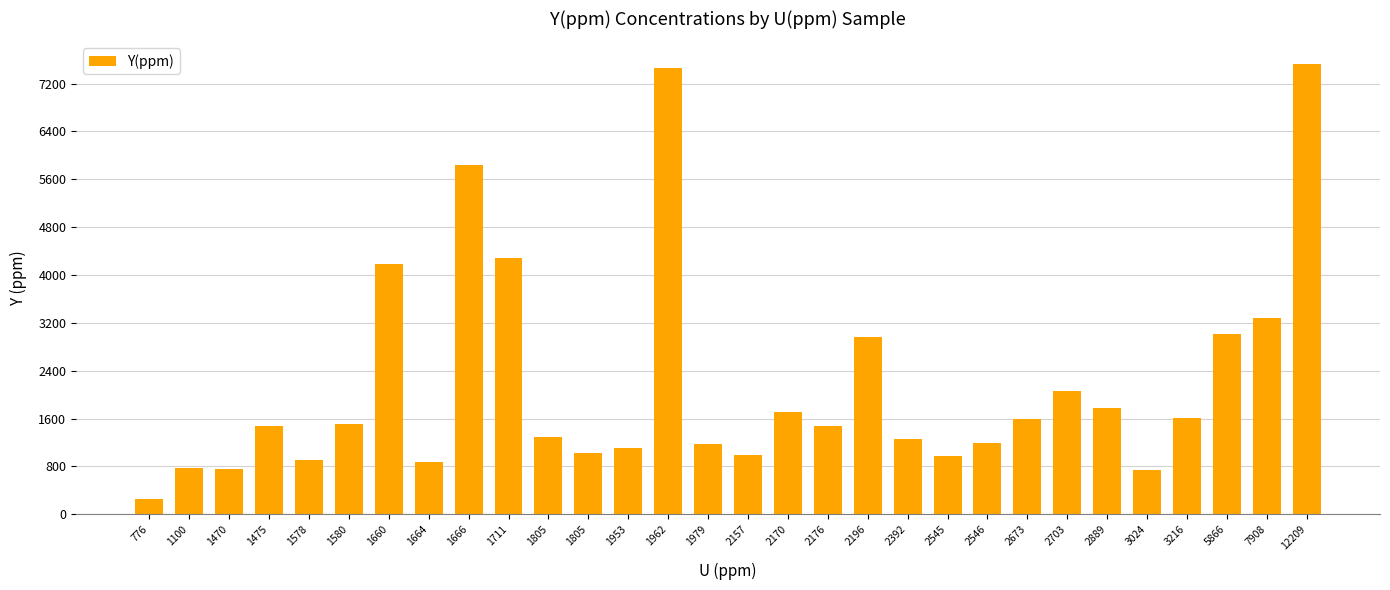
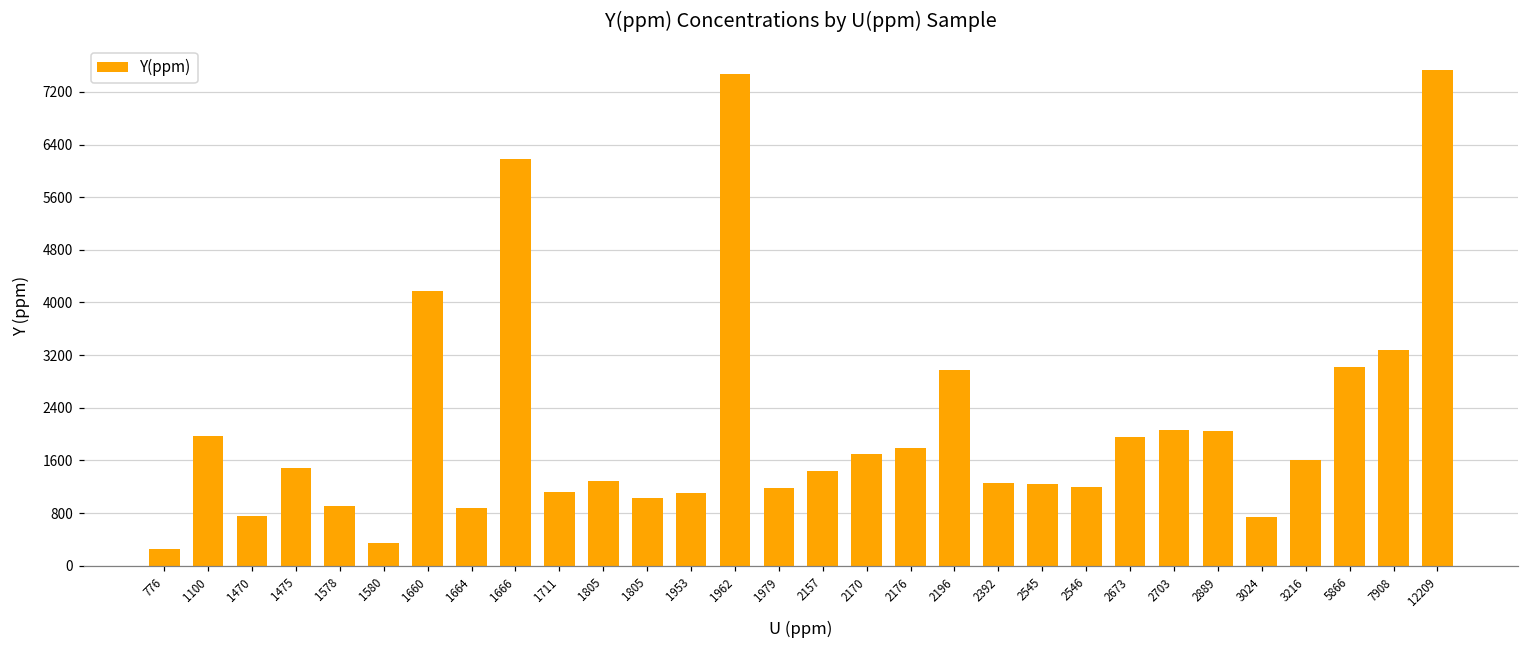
  {
    "776": 300,
-   "1100": 800,
+   "1100": 2000,
    "1470": 800,
    "1475": 1500,
    "1578": 900,
-   "1580": 1500,
+   "1580": 300,
    "1660": 4200,
    "1664": 900,
-   "1666": 5800,
-   "1711": 4300,
+   "1666": 6200,
+   "1711": 1100,
    "1953": 1100,
    "1962": 7500,
    "1979": 1200,
-   "2157": 1000,
+   "2157": 1400,
    "2170": 1700,
-   "2176": 1500,
+   "2176": 1800,
    "2196": 3000,
    "2392": 1300,
-   "2545": 1000,
+   "2545": 1200,
    "2546": 1200,
-   "2673": 1600,
+   "2673": 2000,
    "2703": 2100,
-   "2889": 1800,
+   "2889": 2000,
    "3024": 700,
    "3216": 1600,
    "5866": 3000,
    "7908": 3300,
    "12209": 7500
  }
